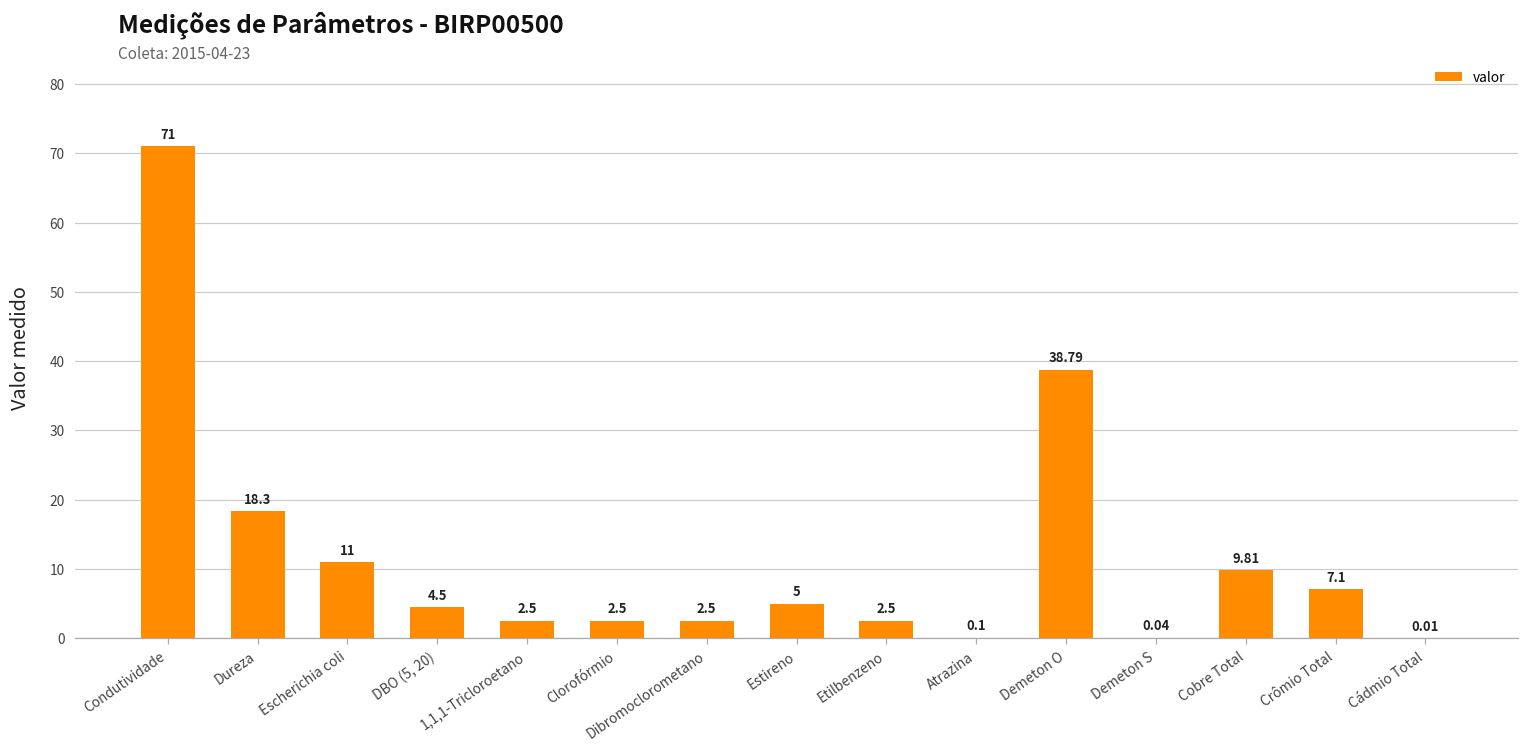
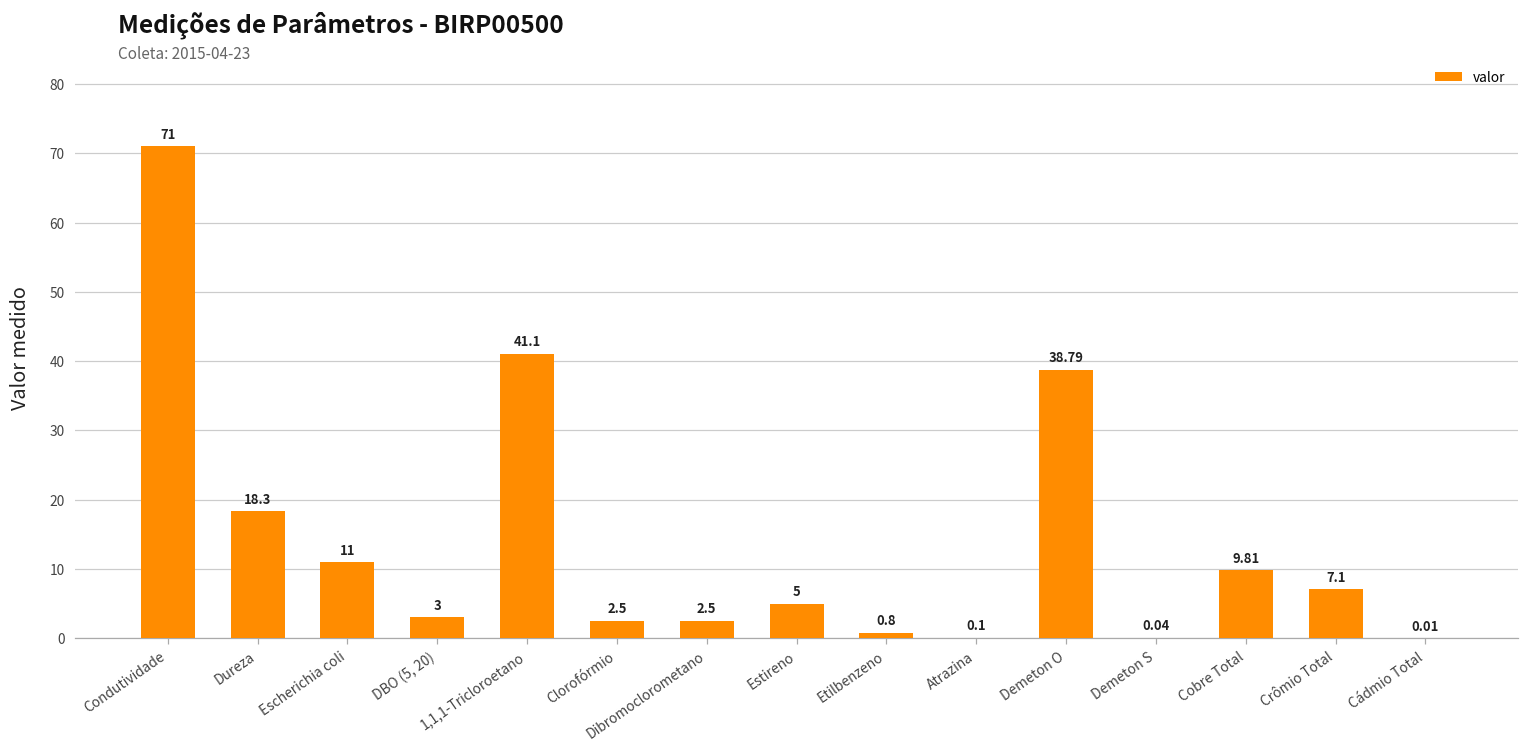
  {
    "Condutividade": 71,
    "Dureza": 18.3,
    "Escherichia coli": 11,
-   "DBO (5, 20)": 4.5,
-   "1,1,1-Tricloroetano": 2.5,
+   "DBO (5, 20)": 3,
+   "1,1,1-Tricloroetano": 41.1,
    "Clorofórmio": 2.5,
    "Dibromoclorometano": 2.5,
    "Estireno": 5,
-   "Etilbenzeno": 2.5,
+   "Etilbenzeno": 0.8,
    "Atrazina": 0.1,
    "Demeton O": 38.79,
    "Demeton S": 0.04,
    "Cobre Total": 9.81,
    "Crômio Total": 7.1,
    "Cádmio Total": 0.01
  }
